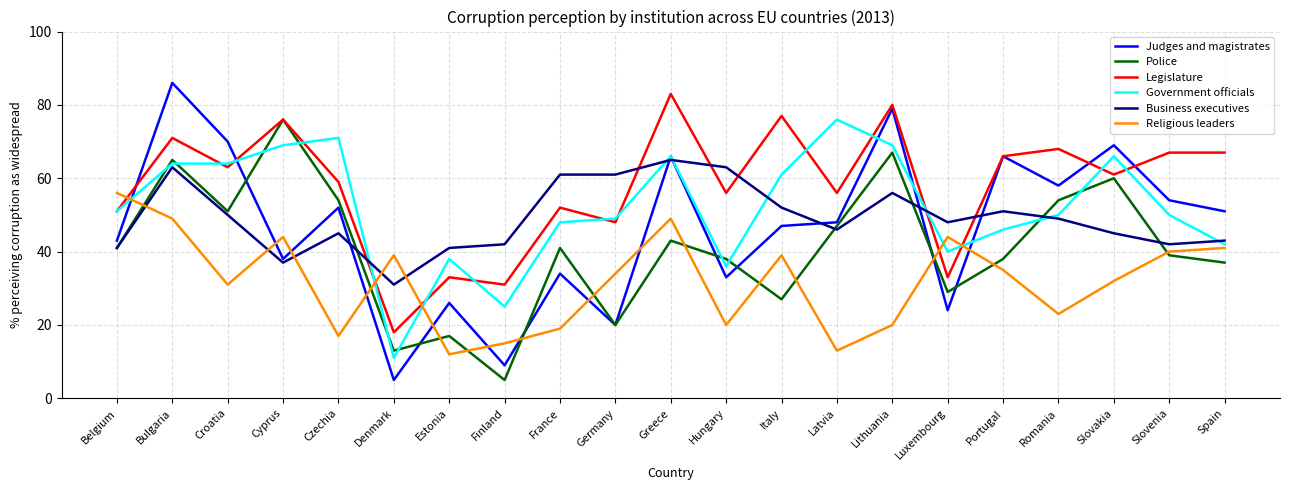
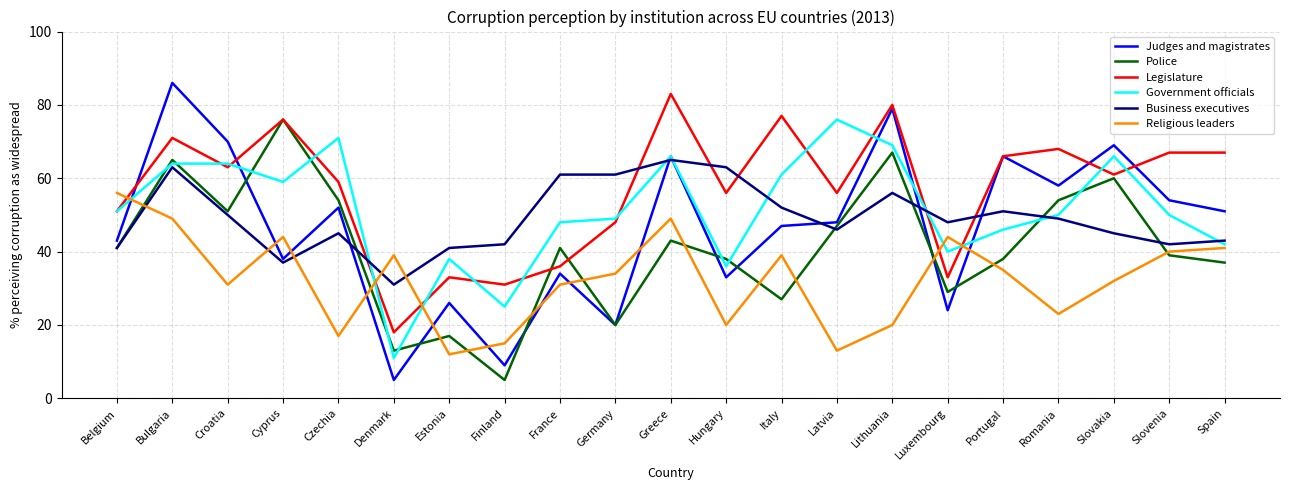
  {
    "Judges and magistrates": {
      "Belgium": 43,
      "Bulgaria": 86,
      "Croatia": 70,
      "Cyprus": 38,
      "Czechia": 52,
      "Denmark": 5,
      "Estonia": 26,
      "Finland": 9,
      "France": 34,
      "Hungary": 33,
      "Italy": 47,
      "Latvia": 48,
      "Lithuania": 79,
      "Luxembourg": 24,
      "Romania": 58,
      "Slovakia": 69,
      "Slovenia": 54,
      "Spain": 51
    },
    "Police": {
      "Bulgaria": 65,
      "Croatia": 51,
      "Czechia": 54,
      "Denmark": 13,
      "Estonia": 17,
      "Finland": 5,
      "France": 41,
      "Greece": 43,
      "Hungary": 38,
      "Italy": 27,
      "Latvia": 47,
      "Lithuania": 67,
      "Luxembourg": 29,
      "Portugal": 38,
      "Romania": 54,
      "Slovakia": 60,
      "Slovenia": 39,
      "Spain": 37
    },
    "Legislature": {
      "Bulgaria": 71,
      "Croatia": 63,
      "Czechia": 59,
      "Denmark": 18,
      "Estonia": 33,
      "Finland": 31,
-     "France": 52,
+     "France": 36,
      "Germany": 48,
      "Greece": 83,
      "Hungary": 56,
      "Italy": 77,
      "Latvia": 56,
      "Lithuania": 80,
      "Luxembourg": 33,
      "Romania": 68,
      "Slovakia": 61,
      "Slovenia": 67,
      "Spain": 67
    },
    "Government officials": {
      "Bulgaria": 64,
      "Croatia": 64,
-     "Cyprus": 69,
+     "Cyprus": 59,
      "Czechia": 71,
      "Denmark": 11,
      "Estonia": 38,
      "Finland": 25,
      "France": 48,
      "Germany": 49,
      "Hungary": 36,
      "Italy": 61,
      "Latvia": 76,
      "Lithuania": 69,
      "Luxembourg": 40,
      "Portugal": 46,
      "Romania": 50,
      "Slovakia": 66,
      "Slovenia": 50,
      "Spain": 42
    },
    "Business executives": {
      "Bulgaria": 63,
      "Croatia": 50,
      "Cyprus": 37,
      "Czechia": 45,
      "Denmark": 31,
      "Estonia": 41,
      "Finland": 42,
      "France": 61,
      "Germany": 61,
      "Greece": 65,
      "Hungary": 63,
      "Italy": 52,
      "Latvia": 46,
      "Lithuania": 56,
      "Luxembourg": 48,
      "Portugal": 51,
      "Romania": 49,
      "Slovakia": 45,
      "Slovenia": 42,
      "Spain": 43
    },
    "Religious leaders": {
      "Belgium": 56,
      "Bulgaria": 49,
      "Croatia": 31,
      "Cyprus": 44,
      "Czechia": 17,
      "Denmark": 39,
      "Estonia": 12,
      "Finland": 15,
-     "France": 19,
+     "France": 31,
      "Germany": 34,
      "Greece": 49,
      "Hungary": 20,
      "Italy": 39,
      "Latvia": 13,
      "Lithuania": 20,
      "Luxembourg": 44,
      "Portugal": 35,
      "Romania": 23,
      "Slovakia": 32,
      "Slovenia": 40,
      "Spain": 41
    }
  }
